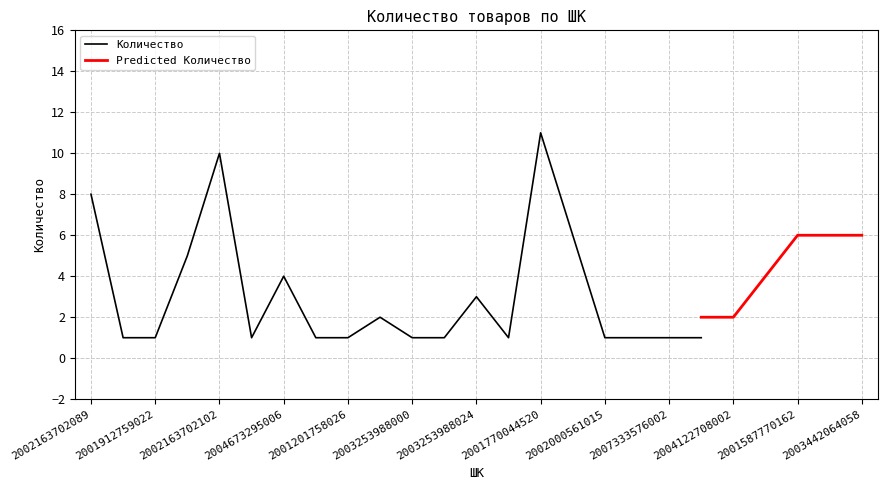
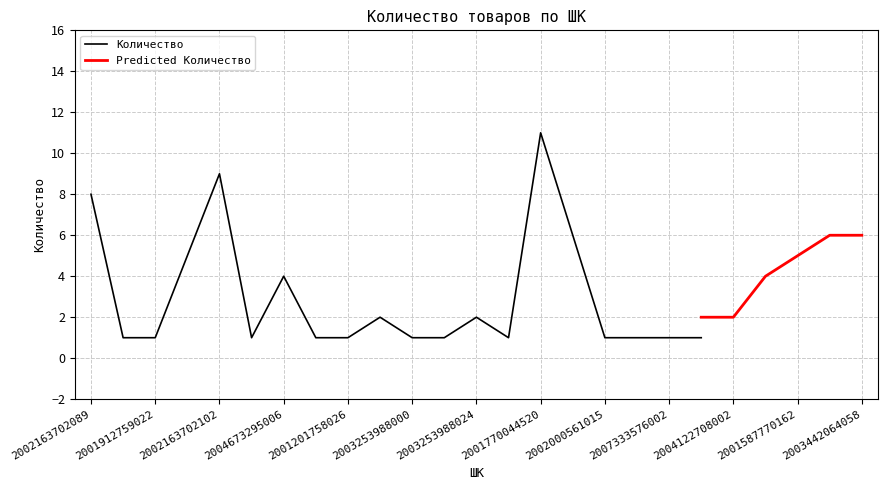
  {
    "Количество": {
      "2002163702089": 8,
      "2001912759022": 1,
-     "2002163702102": 10,
+     "2002163702102": 9,
      "2004673295006": 4,
      "2001201758026": 1,
      "2003253988000": 1,
-     "2003253988024": 3,
+     "2003253988024": 2,
      "2001770044520": 11,
      "2002000561015": 1,
      "2007333576002": 1
    },
    "Predicted Количество": {
      "2004122708002": 2,
-     "2001587770162": 6,
+     "2001587770162": 5,
      "2003442064058": 6
    }
  }
